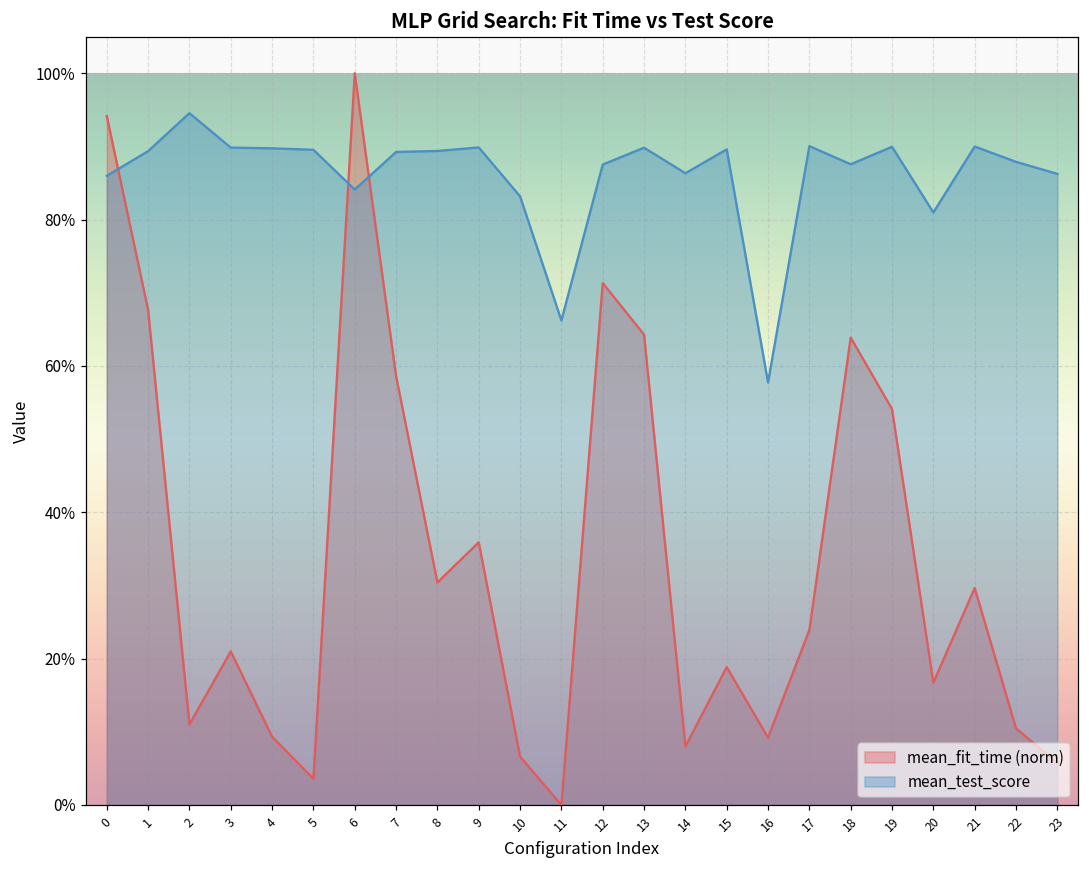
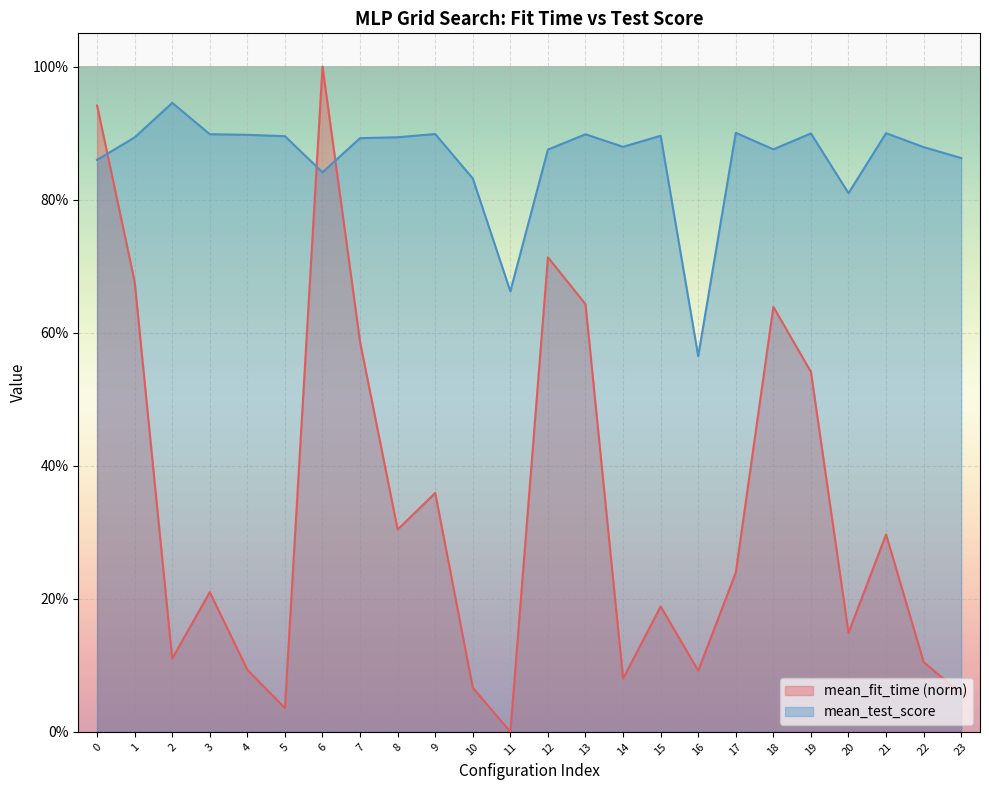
  {
    "mean_fit_time (norm)": {
      "0": "94%",
      "1": "68%",
      "2": "11%",
      "3": "21%",
      "4": "9%",
      "5": "4%",
      "6": "100%",
      "7": "59%",
      "8": "30%",
      "9": "36%",
      "10": "7%",
      "11": "0%",
      "12": "71%",
      "13": "64%",
      "14": "8%",
      "15": "19%",
      "16": "9%",
      "17": "24%",
      "18": "64%",
      "19": "54%",
-     "20": "17%",
+     "20": "15%",
      "21": "30%",
      "22": "10%"
    },
    "mean_test_score": {
      "0": "86%",
      "1": "89%",
      "2": "95%",
      "3": "90%",
      "4": "90%",
      "5": "90%",
      "6": "84%",
      "7": "89%",
      "8": "89%",
      "9": "90%",
      "10": "83%",
      "11": "66%",
      "12": "88%",
      "13": "90%",
-     "14": "86%",
+     "14": "88%",
      "15": "90%",
-     "16": "58%",
+     "16": "56%",
      "17": "90%",
      "18": "88%",
      "19": "90%",
      "20": "81%",
      "21": "90%",
      "22": "88%",
      "23": "86%"
    }
  }
